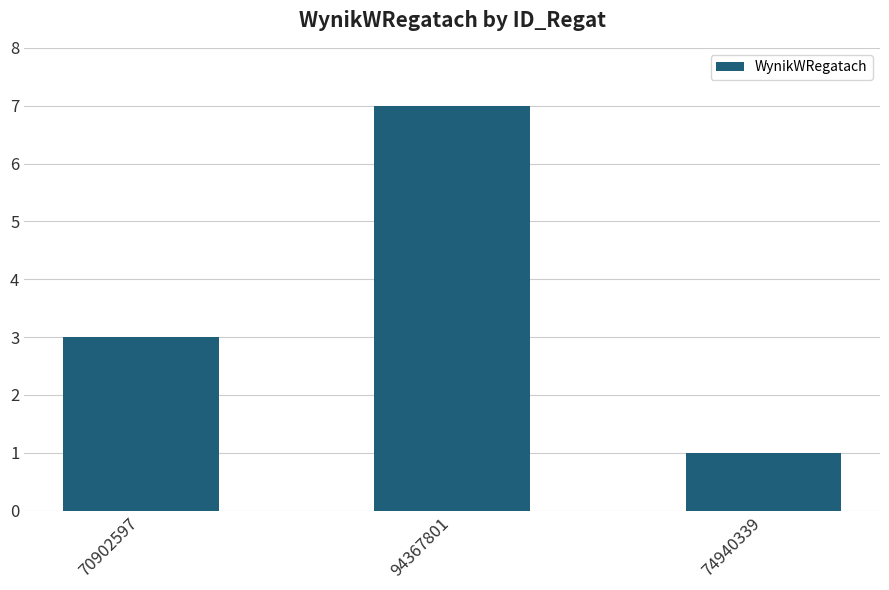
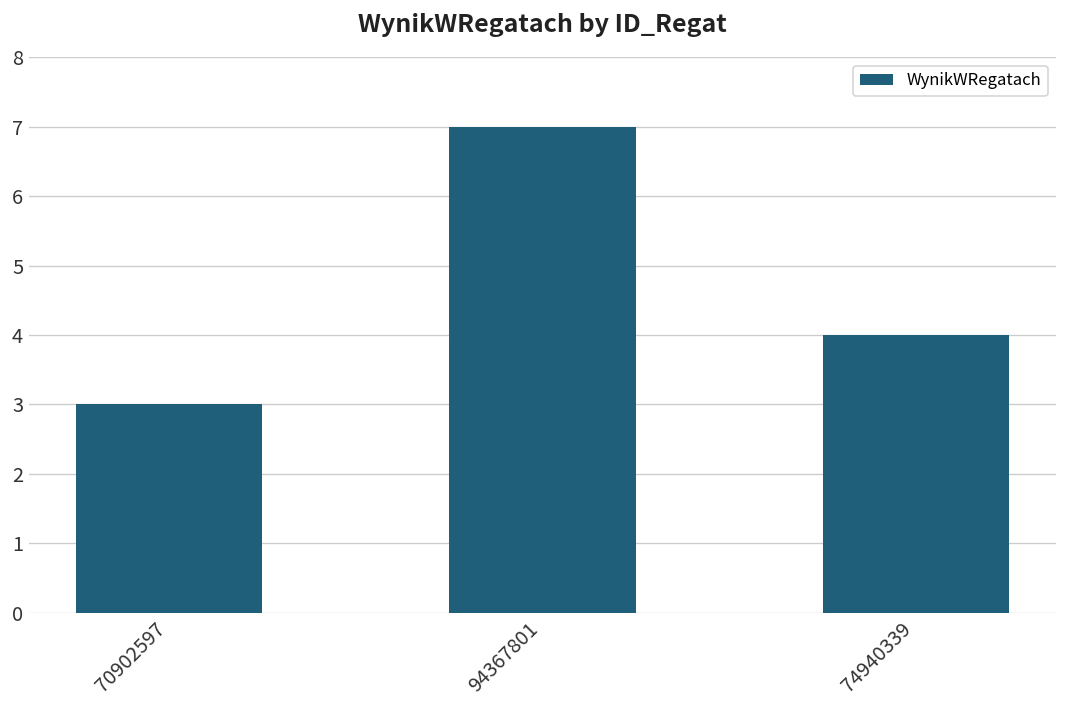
  {
    "70902597": 3,
    "94367801": 7,
-   "74940339": 1
+   "74940339": 4
  }
